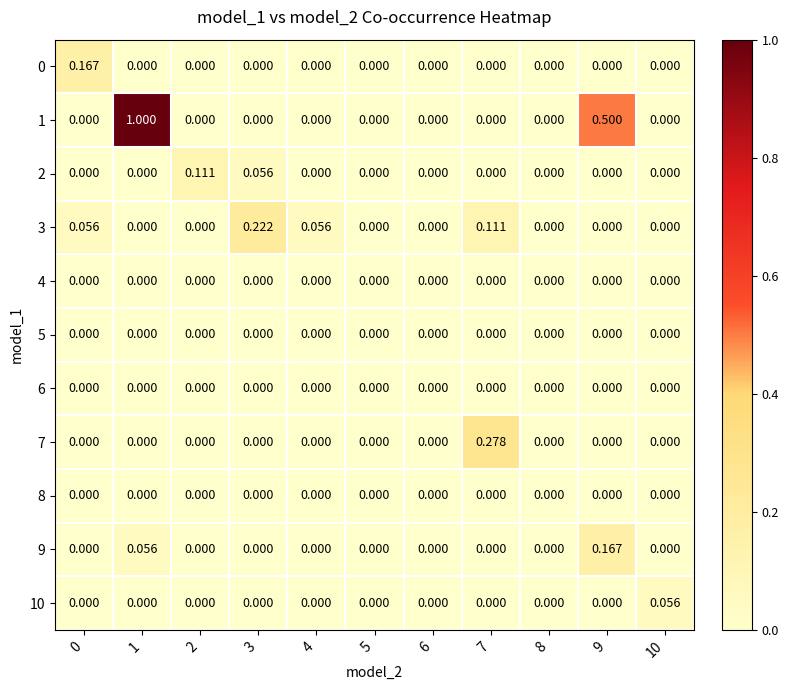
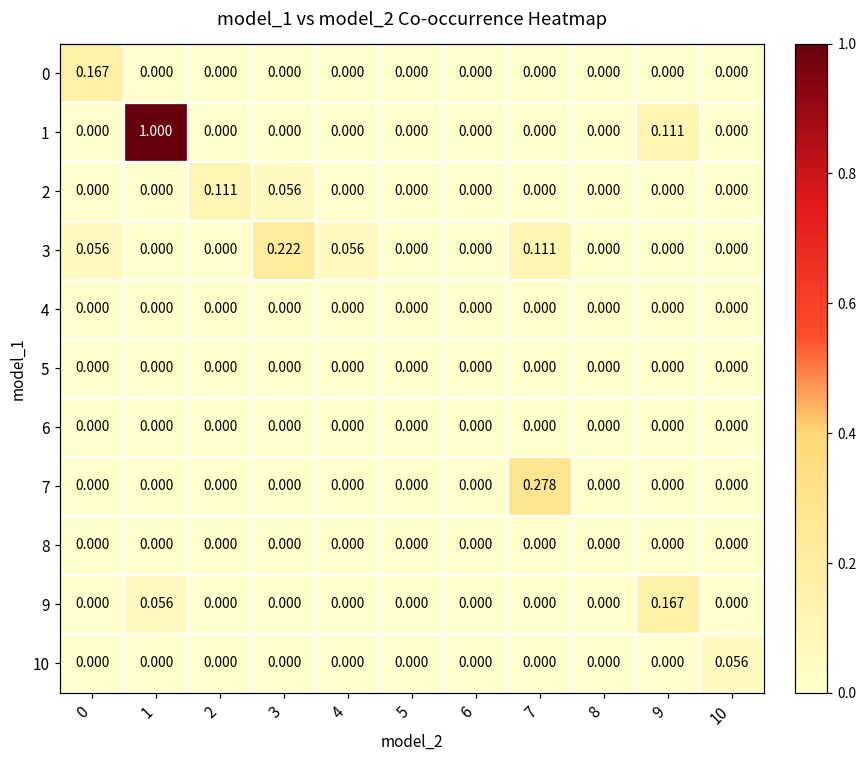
  {
    "0": {
      "0": 0.167,
      "1": 0.000,
      "2": 0.000,
      "3": 0.000,
      "4": 0.000,
      "5": 0.000,
      "6": 0.000,
      "7": 0.000,
      "8": 0.000,
      "9": 0.000,
      "10": 0.000
    },
    "1": {
      "0": 0.000,
      "1": 1.000,
      "2": 0.000,
      "3": 0.000,
      "4": 0.000,
      "5": 0.000,
      "6": 0.000,
      "7": 0.000,
      "8": 0.000,
-     "9": 0.500,
+     "9": 0.111,
      "10": 0.000
    },
    "2": {
      "0": 0.000,
      "1": 0.000,
      "2": 0.111,
      "3": 0.056,
      "4": 0.000,
      "5": 0.000,
      "6": 0.000,
      "7": 0.000,
      "8": 0.000,
      "9": 0.000,
      "10": 0.000
    },
    "3": {
      "0": 0.056,
      "1": 0.000,
      "2": 0.000,
      "3": 0.222,
      "4": 0.056,
      "5": 0.000,
      "6": 0.000,
      "7": 0.111,
      "8": 0.000,
      "9": 0.000,
      "10": 0.000
    },
    "4": {
      "0": 0.000,
      "1": 0.000,
      "2": 0.000,
      "3": 0.000,
      "4": 0.000,
      "5": 0.000,
      "6": 0.000,
      "7": 0.000,
      "8": 0.000,
      "9": 0.000,
      "10": 0.000
    },
    "5": {
      "0": 0.000,
      "1": 0.000,
      "2": 0.000,
      "3": 0.000,
      "4": 0.000,
      "5": 0.000,
      "6": 0.000,
      "7": 0.000,
      "8": 0.000,
      "9": 0.000,
      "10": 0.000
    },
    "6": {
      "0": 0.000,
      "1": 0.000,
      "2": 0.000,
      "3": 0.000,
      "4": 0.000,
      "5": 0.000,
      "6": 0.000,
      "7": 0.000,
      "8": 0.000,
      "9": 0.000,
      "10": 0.000
    },
    "7": {
      "0": 0.000,
      "1": 0.000,
      "2": 0.000,
      "3": 0.000,
      "4": 0.000,
      "5": 0.000,
      "6": 0.000,
      "7": 0.278,
      "8": 0.000,
      "9": 0.000,
      "10": 0.000
    },
    "8": {
      "0": 0.000,
      "1": 0.000,
      "2": 0.000,
      "3": 0.000,
      "4": 0.000,
      "5": 0.000,
      "6": 0.000,
      "7": 0.000,
      "8": 0.000,
      "9": 0.000,
      "10": 0.000
    },
    "9": {
      "0": 0.000,
      "1": 0.056,
      "2": 0.000,
      "3": 0.000,
      "4": 0.000,
      "5": 0.000,
      "6": 0.000,
      "7": 0.000,
      "8": 0.000,
      "9": 0.167,
      "10": 0.000
    },
    "10": {
      "0": 0.000,
      "1": 0.000,
      "2": 0.000,
      "3": 0.000,
      "4": 0.000,
      "5": 0.000,
      "6": 0.000,
      "7": 0.000,
      "8": 0.000,
      "9": 0.000,
      "10": 0.056
    }
  }
